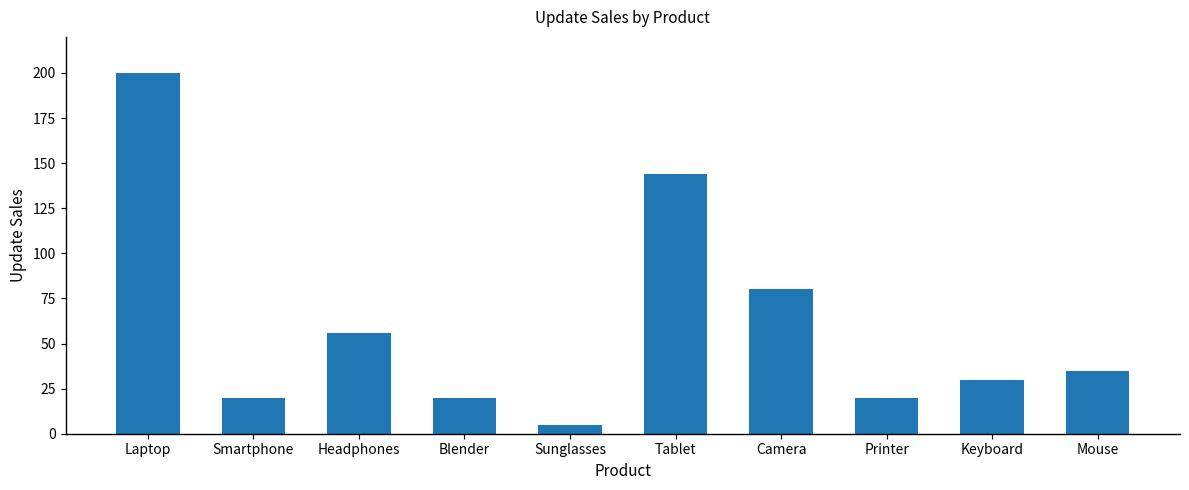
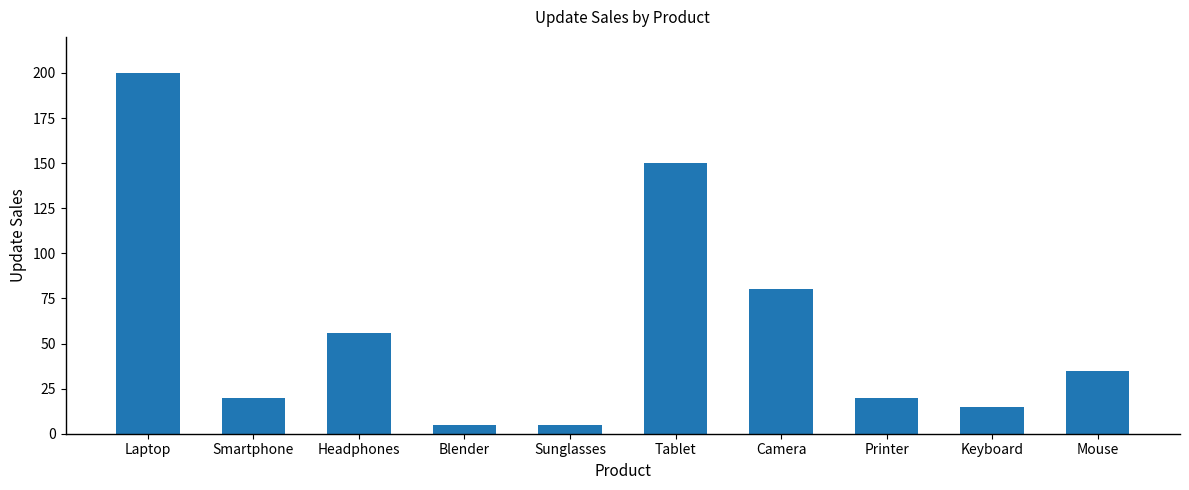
  {
    "Laptop": 200,
    "Smartphone": 20,
    "Headphones": 56,
-   "Blender": 20,
+   "Blender": 5,
    "Sunglasses": 5,
-   "Tablet": 144,
+   "Tablet": 150,
    "Camera": 80,
    "Printer": 20,
-   "Keyboard": 30,
+   "Keyboard": 15,
    "Mouse": 35
  }
